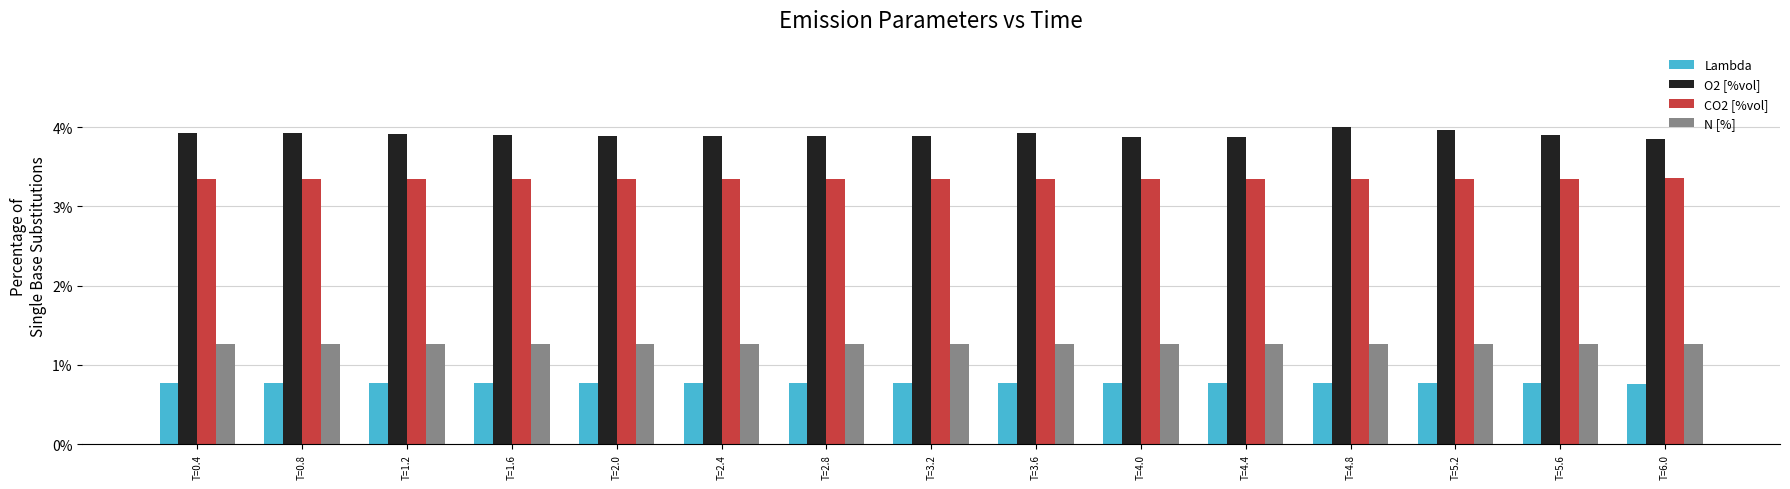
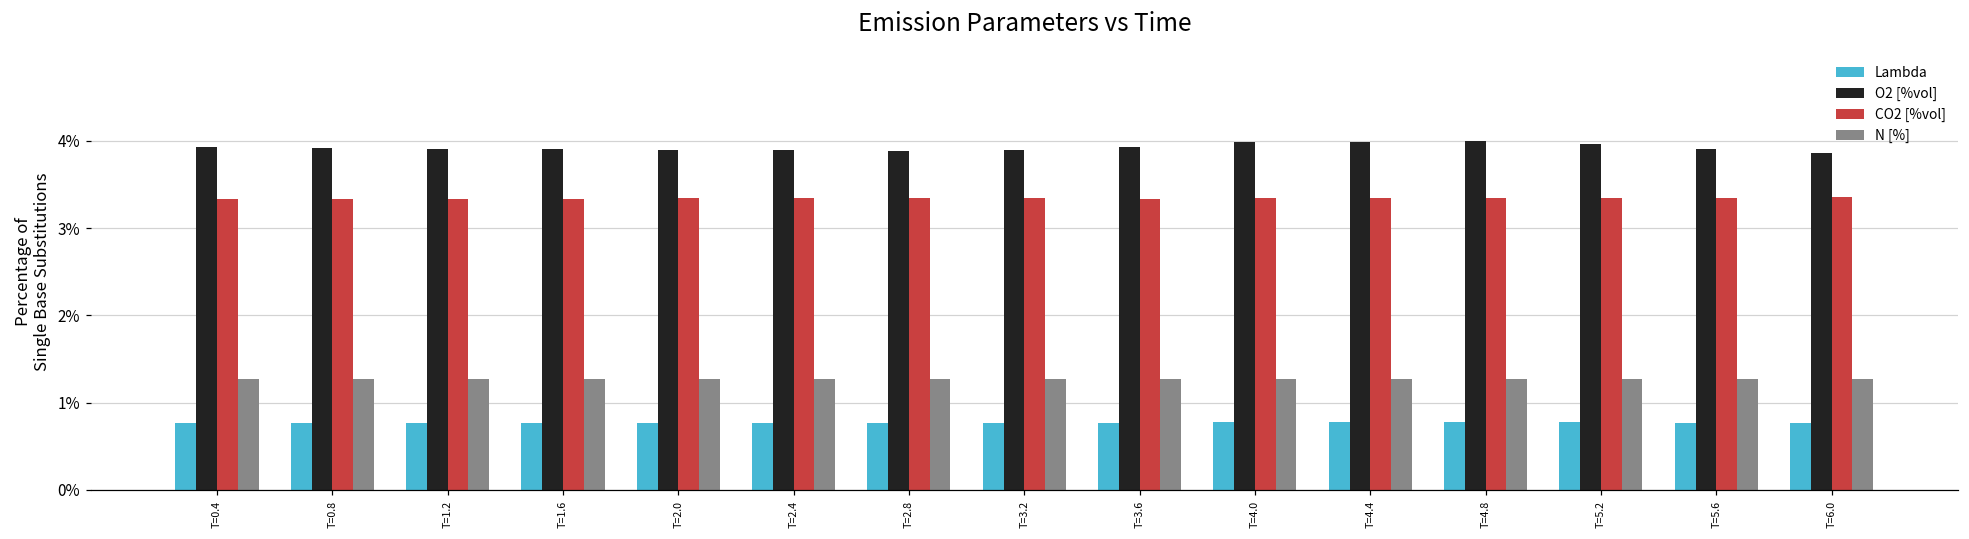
  {
    "Lambda": {
      "T=0.4": "0.8%",
      "T=0.8": "0.8%",
      "T=1.2": "0.8%",
      "T=1.6": "0.8%",
      "T=2.0": "0.8%",
      "T=2.4": "0.8%",
      "T=2.8": "0.8%",
      "T=3.2": "0.8%",
      "T=3.6": "0.8%",
      "T=4.0": "0.8%",
      "T=4.4": "0.8%",
      "T=4.8": "0.8%",
      "T=5.2": "0.8%",
      "T=5.6": "0.8%",
      "T=6.0": "0.8%"
    },
    "O2 [%vol]": {
      "T=0.4": "3.9%",
      "T=0.8": "3.9%",
      "T=1.2": "3.9%",
      "T=1.6": "3.9%",
      "T=2.0": "3.9%",
      "T=2.4": "3.9%",
      "T=2.8": "3.9%",
      "T=3.2": "3.9%",
      "T=3.6": "3.9%",
-     "T=4.0": "3.9%",
-     "T=4.4": "3.9%",
+     "T=4.0": "4.0%",
+     "T=4.4": "4.0%",
      "T=4.8": "4.0%",
      "T=5.2": "4.0%",
      "T=5.6": "3.9%",
      "T=6.0": "3.9%"
    },
    "CO2 [%vol]": {
      "T=0.4": "3.3%",
      "T=0.8": "3.3%",
      "T=1.2": "3.3%",
      "T=1.6": "3.3%",
      "T=2.0": "3.3%",
      "T=2.4": "3.3%",
      "T=2.8": "3.3%",
      "T=3.2": "3.3%",
      "T=3.6": "3.3%",
      "T=4.0": "3.3%",
      "T=4.4": "3.3%",
      "T=4.8": "3.3%",
      "T=5.2": "3.3%",
      "T=5.6": "3.3%",
      "T=6.0": "3.4%"
    },
    "N [%]": {
      "T=0.4": "1.3%",
      "T=0.8": "1.3%",
      "T=1.2": "1.3%",
      "T=1.6": "1.3%",
      "T=2.0": "1.3%",
      "T=2.4": "1.3%",
      "T=2.8": "1.3%",
      "T=3.2": "1.3%",
      "T=3.6": "1.3%",
      "T=4.0": "1.3%",
      "T=4.4": "1.3%",
      "T=4.8": "1.3%",
      "T=5.2": "1.3%",
      "T=5.6": "1.3%",
      "T=6.0": "1.3%"
    }
  }
